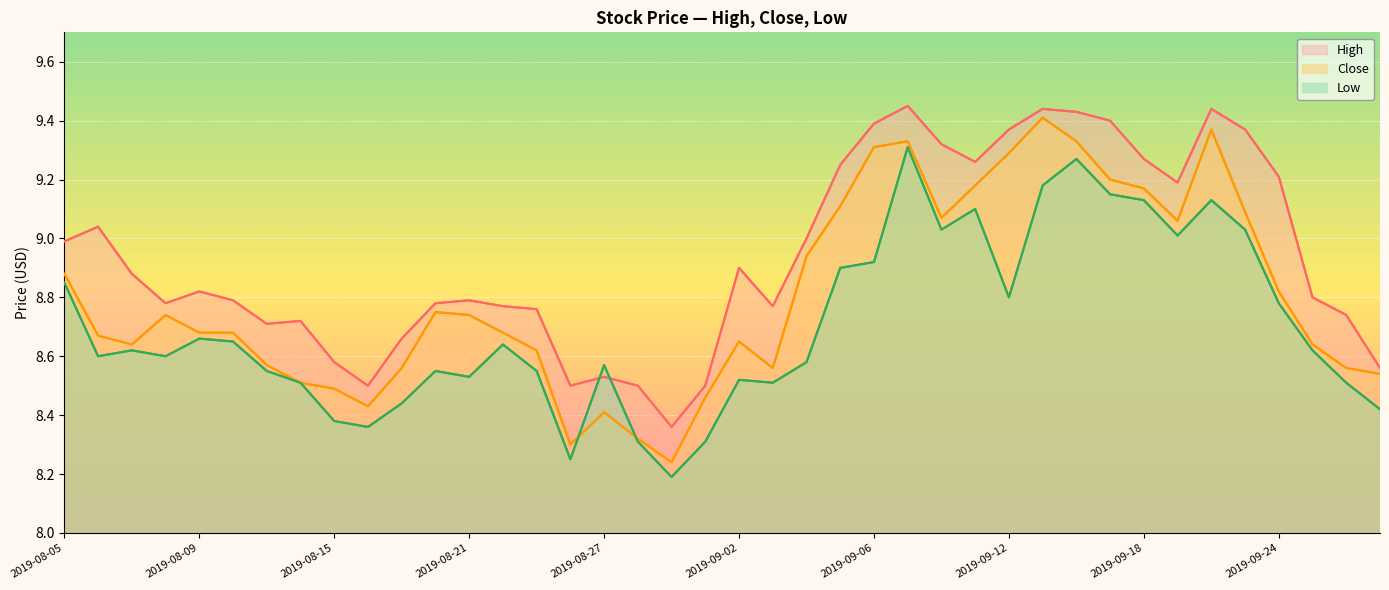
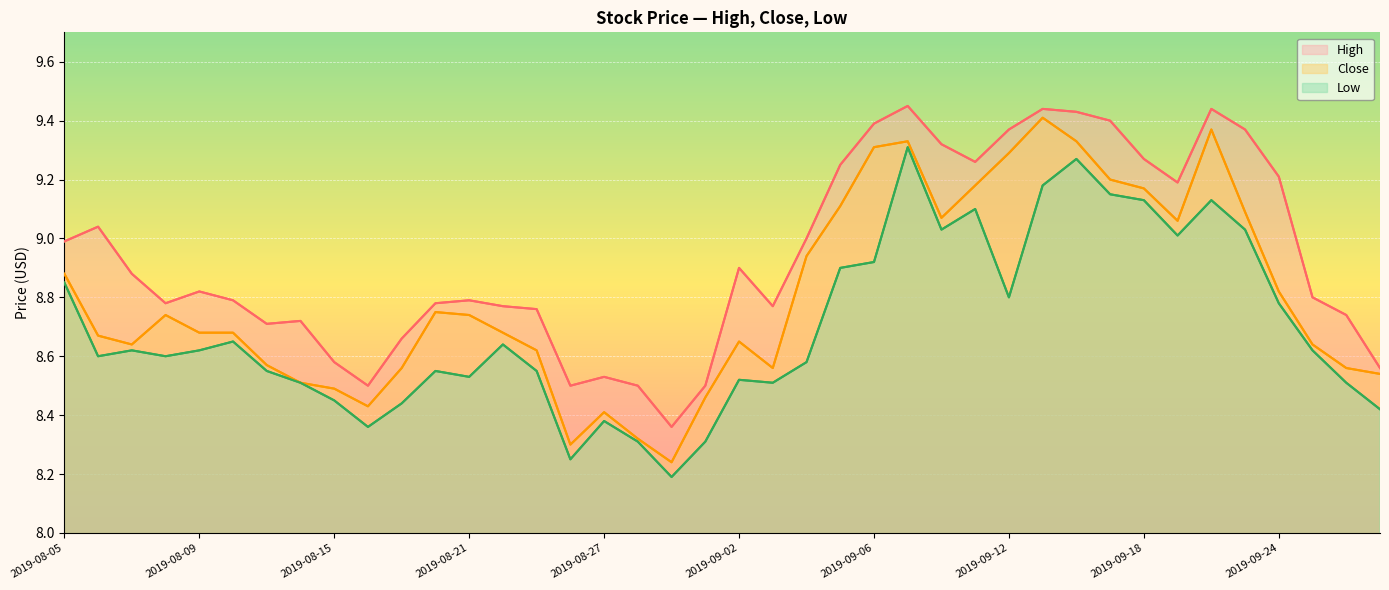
  {
    "Low": {
      "2019-08-05": 8.85,
-     "2019-08-09": 8.66,
-     "2019-08-15": 8.38,
+     "2019-08-09": 8.62,
+     "2019-08-15": 8.45,
      "2019-08-21": 8.53,
-     "2019-08-27": 8.57,
+     "2019-08-27": 8.38,
      "2019-09-02": 8.52,
      "2019-09-06": 8.92,
      "2019-09-12": 8.80,
      "2019-09-18": 9.13,
      "2019-09-24": 8.78
    }
  }
